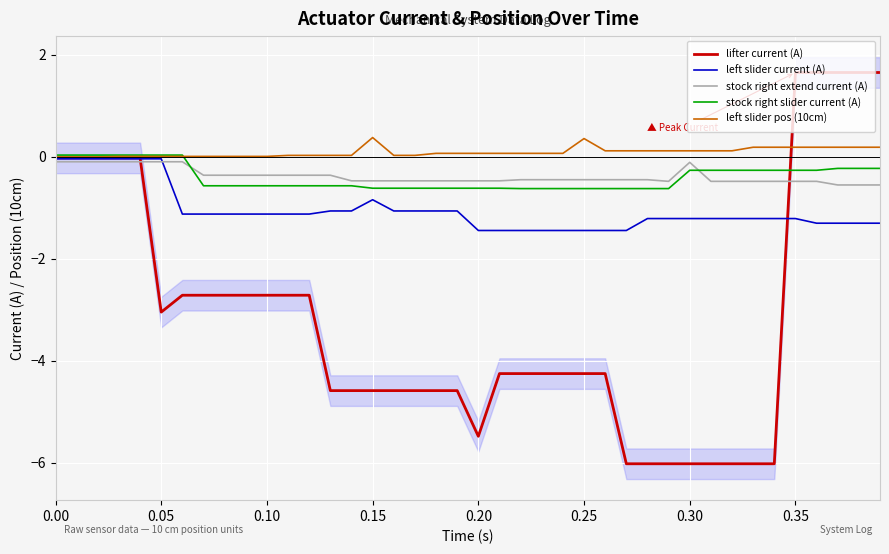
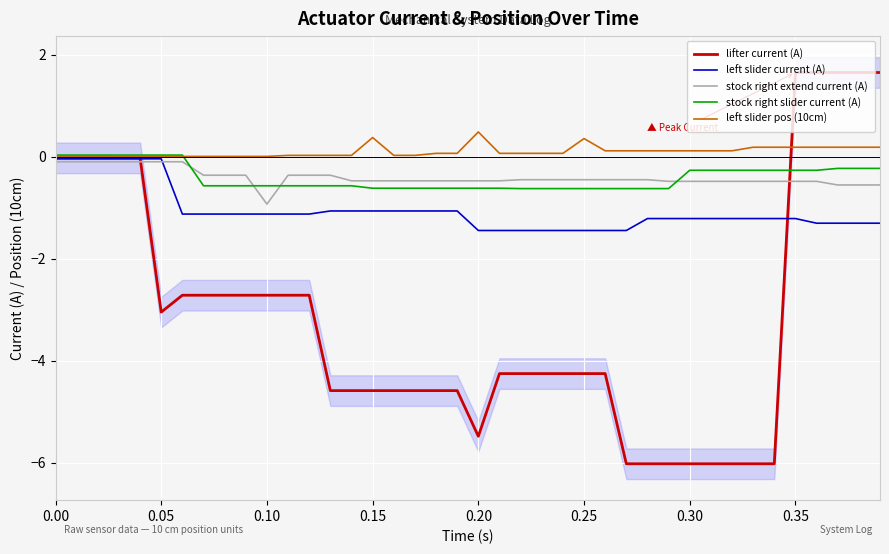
  {
    "lifter current (A)": {
      "0.05": -3.0,
      "0.10": -2.7,
      "0.15": -4.6,
      "0.20": -5.5,
      "0.25": -4.3,
      "0.30": -6.0
    },
    "left slider current (A)": {
      "0.10": -1.1,
-     "0.15": -0.8,
+     "0.15": -1.1,
      "0.20": -1.4,
      "0.25": -1.4,
      "0.30": -1.2,
      "0.35": -1.2
    },
    "stock right extend current (A)": {
      "0.00": -0.1,
      "0.05": -0.1,
-     "0.10": -0.4,
+     "0.10": -0.9,
      "0.15": -0.5,
      "0.20": -0.5,
      "0.25": -0.4,
-     "0.30": -0.1,
+     "0.30": -0.5,
      "0.35": -0.5
    },
    "stock right slider current (A)": {
      "0.10": -0.6,
      "0.15": -0.6,
      "0.20": -0.6,
      "0.25": -0.6,
      "0.30": -0.3,
      "0.35": -0.3
    },
    "left slider pos (10cm)": {
      "0.10": 0.0,
      "0.15": 0.4,
-     "0.20": 0.1,
+     "0.20": 0.5,
      "0.25": 0.4,
      "0.30": 0.1,
      "0.35": 0.2
    }
  }
